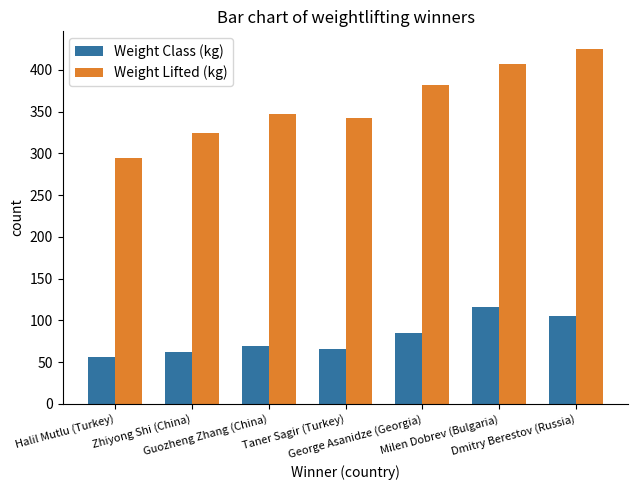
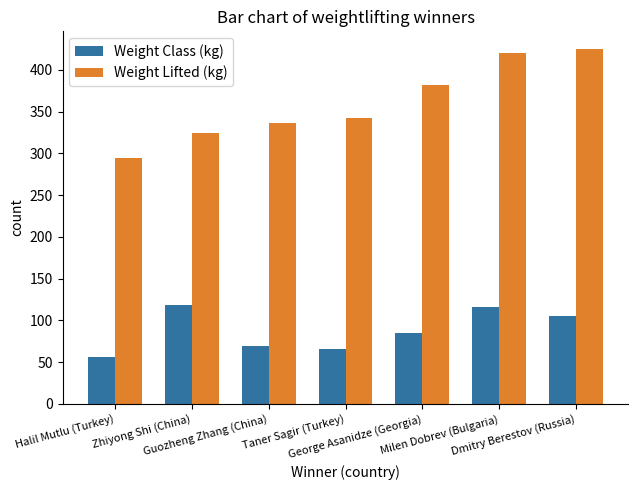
  {
    "Weight Class (kg)": {
      "Halil Mutlu (Turkey)": 60,
-     "Zhiyong Shi (China)": 60,
+     "Zhiyong Shi (China)": 120,
      "Guozheng Zhang (China)": 70,
      "Taner Sagir (Turkey)": 70,
      "George Asanidze (Georgia)": 90,
      "Milen Dobrev (Bulgaria)": 120,
      "Dmitry Berestov (Russia)": 110
    },
    "Weight Lifted (kg)": {
      "Halil Mutlu (Turkey)": 300,
      "Zhiyong Shi (China)": 330,
-     "Guozheng Zhang (China)": 350,
+     "Guozheng Zhang (China)": 340,
      "Taner Sagir (Turkey)": 340,
      "George Asanidze (Georgia)": 380,
-     "Milen Dobrev (Bulgaria)": 410,
+     "Milen Dobrev (Bulgaria)": 420,
      "Dmitry Berestov (Russia)": 430
    }
  }
